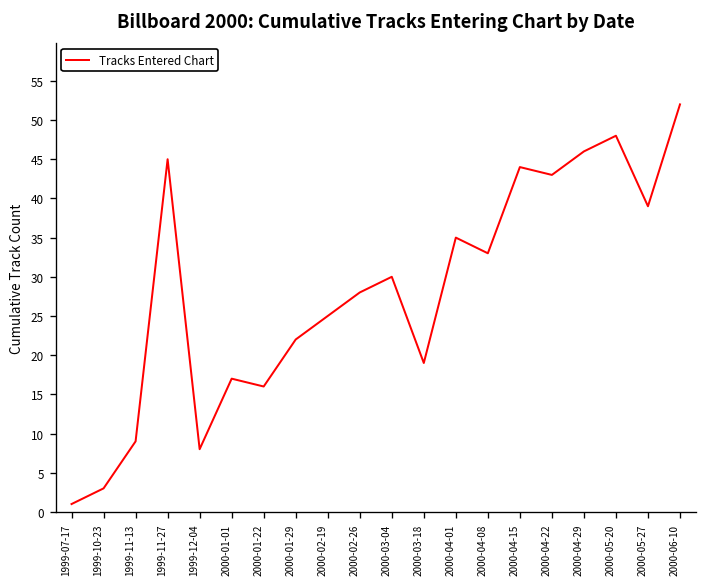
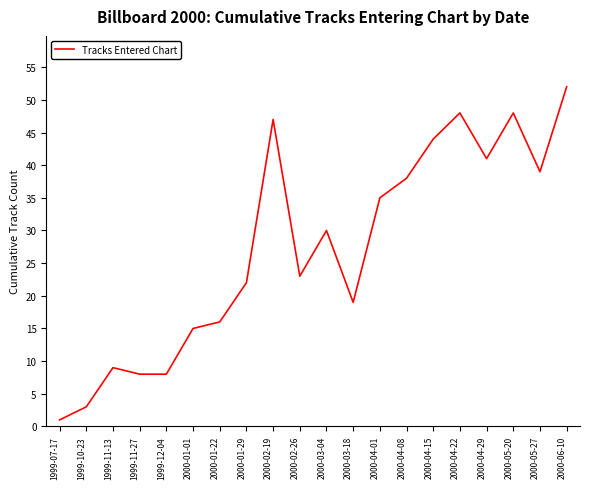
  {
    "1999-07-17": 1,
    "1999-10-23": 3,
    "1999-11-13": 9,
-   "1999-11-27": 45,
+   "1999-11-27": 8,
    "1999-12-04": 8,
-   "2000-01-01": 17,
+   "2000-01-01": 15,
    "2000-01-22": 16,
    "2000-01-29": 22,
-   "2000-02-19": 25,
-   "2000-02-26": 28,
+   "2000-02-19": 47,
+   "2000-02-26": 23,
    "2000-03-04": 30,
    "2000-03-18": 19,
    "2000-04-01": 35,
-   "2000-04-08": 33,
+   "2000-04-08": 38,
    "2000-04-15": 44,
-   "2000-04-22": 43,
-   "2000-04-29": 46,
+   "2000-04-22": 48,
+   "2000-04-29": 41,
    "2000-05-20": 48,
    "2000-05-27": 39,
    "2000-06-10": 52
  }
